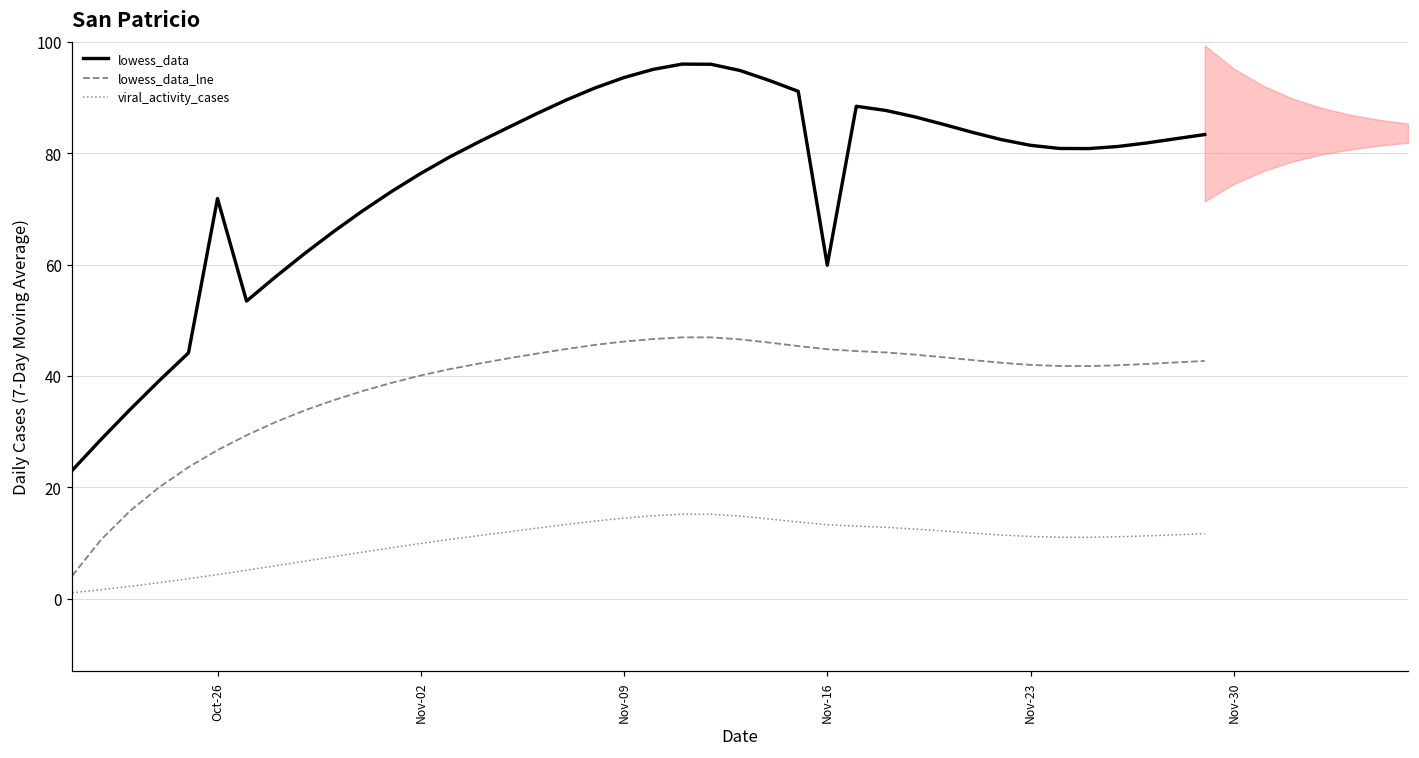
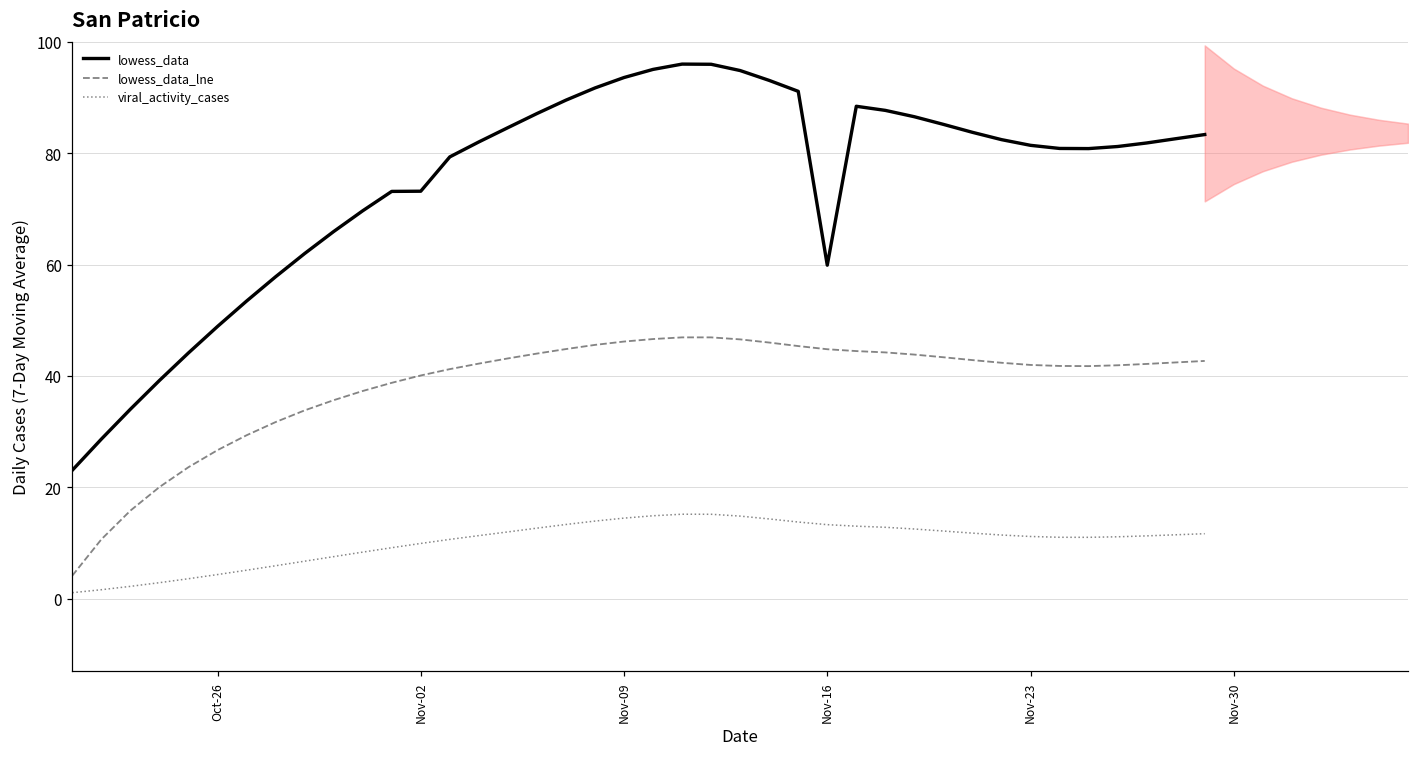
  {
    "lowess_data": {
-     "Oct-26": 72,
-     "Nov-02": 76,
+     "Oct-26": 49,
+     "Nov-02": 73,
      "Nov-09": 94,
      "Nov-16": 60,
      "Nov-23": 81
    }
  }
